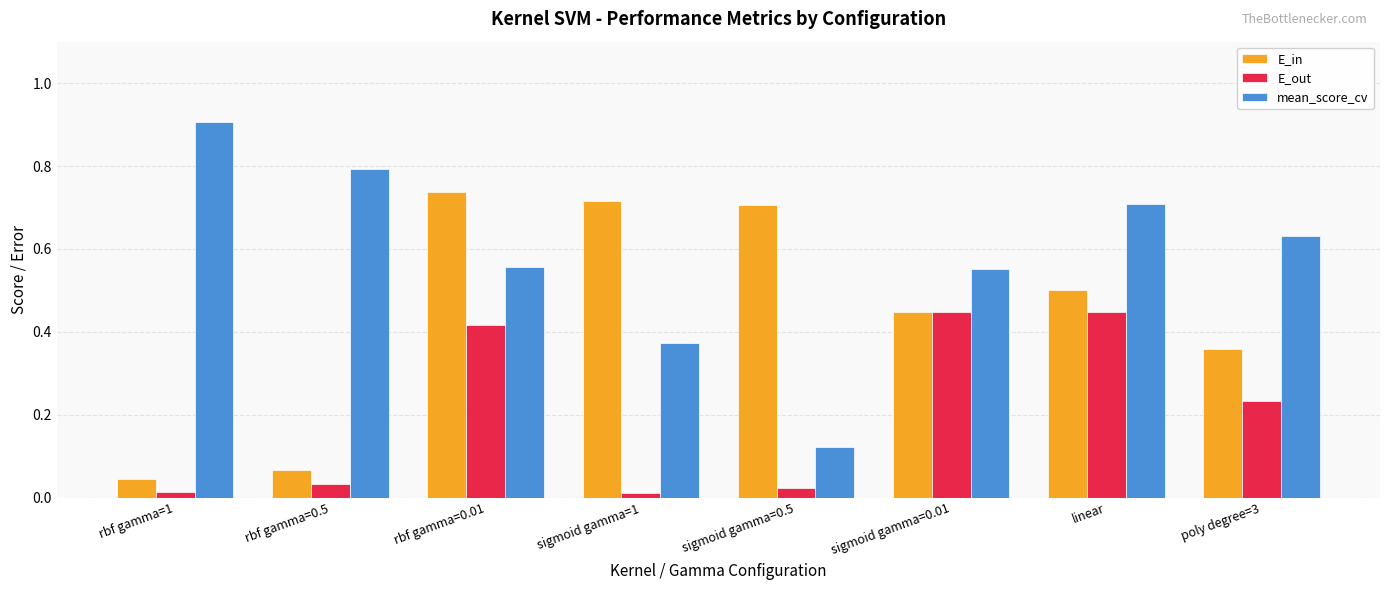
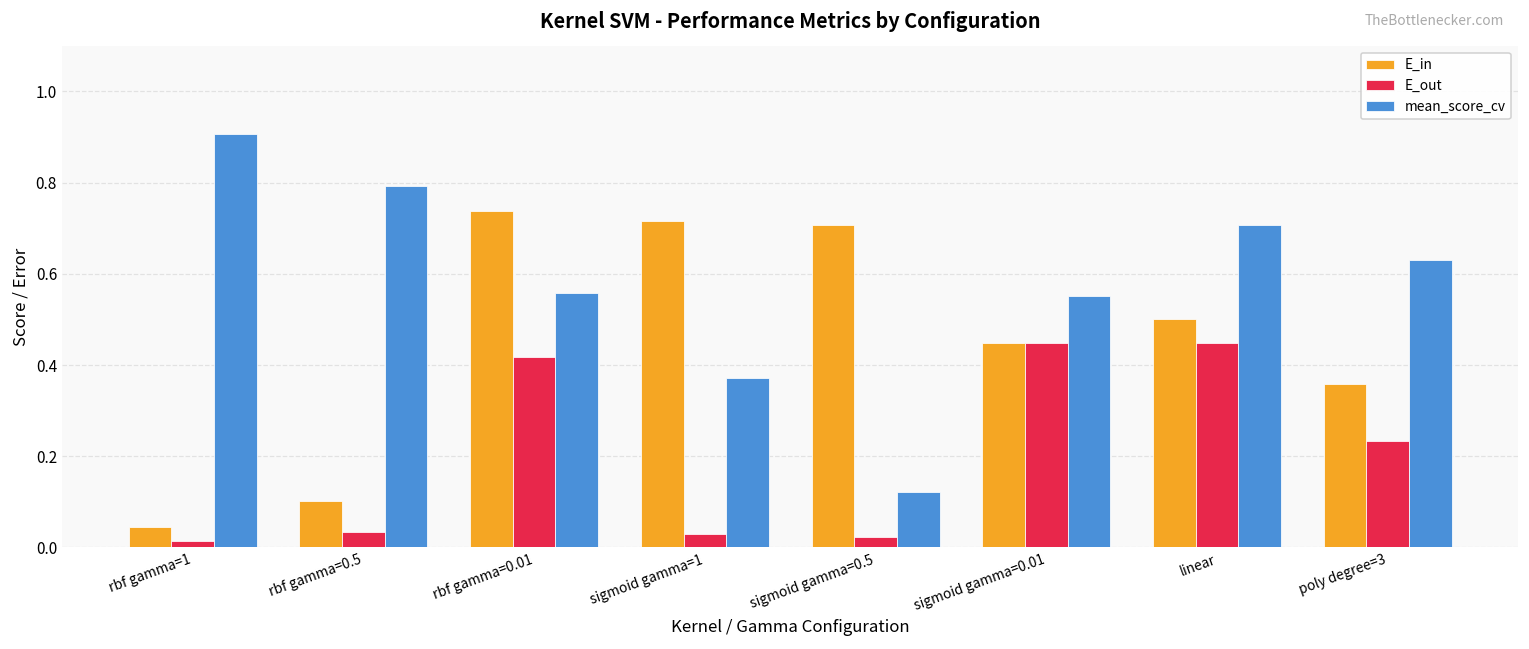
  {
    "E_in": {
      "rbf gamma=1": 0.04,
-     "rbf gamma=0.5": 0.07,
+     "rbf gamma=0.5": 0.10,
      "rbf gamma=0.01": 0.74,
      "sigmoid gamma=1": 0.72,
      "sigmoid gamma=0.5": 0.71,
      "sigmoid gamma=0.01": 0.45,
      "linear": 0.50,
      "poly degree=3": 0.36
    },
    "E_out": {
      "rbf gamma=1": 0.01,
      "rbf gamma=0.5": 0.03,
      "rbf gamma=0.01": 0.42,
-     "sigmoid gamma=1": 0.01,
+     "sigmoid gamma=1": 0.03,
      "sigmoid gamma=0.5": 0.02,
      "sigmoid gamma=0.01": 0.45,
      "linear": 0.45,
      "poly degree=3": 0.23
    },
    "mean_score_cv": {
      "rbf gamma=1": 0.91,
      "rbf gamma=0.5": 0.79,
      "rbf gamma=0.01": 0.56,
      "sigmoid gamma=1": 0.37,
      "sigmoid gamma=0.5": 0.12,
      "sigmoid gamma=0.01": 0.55,
      "linear": 0.71,
      "poly degree=3": 0.63
    }
  }
